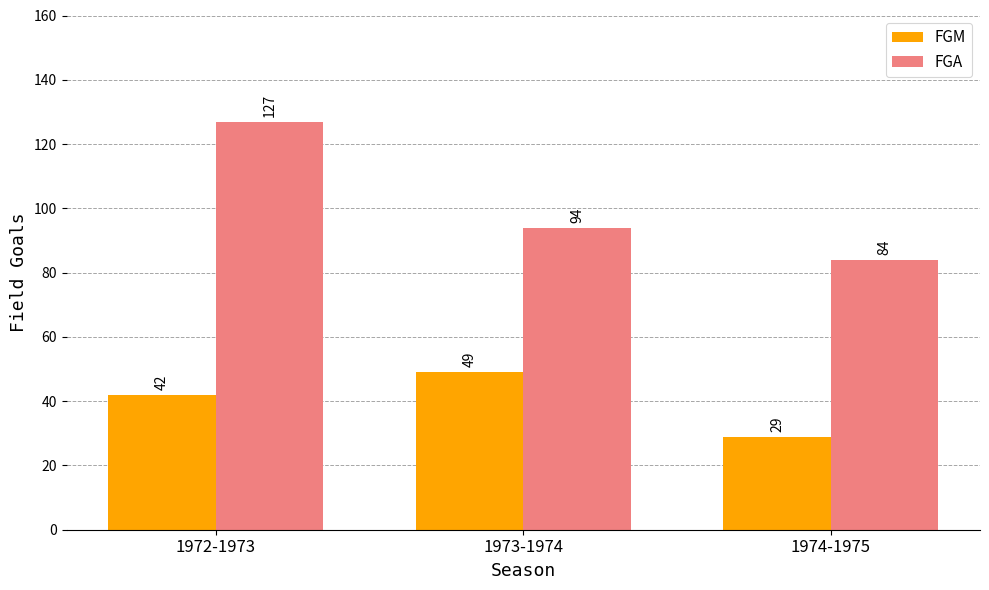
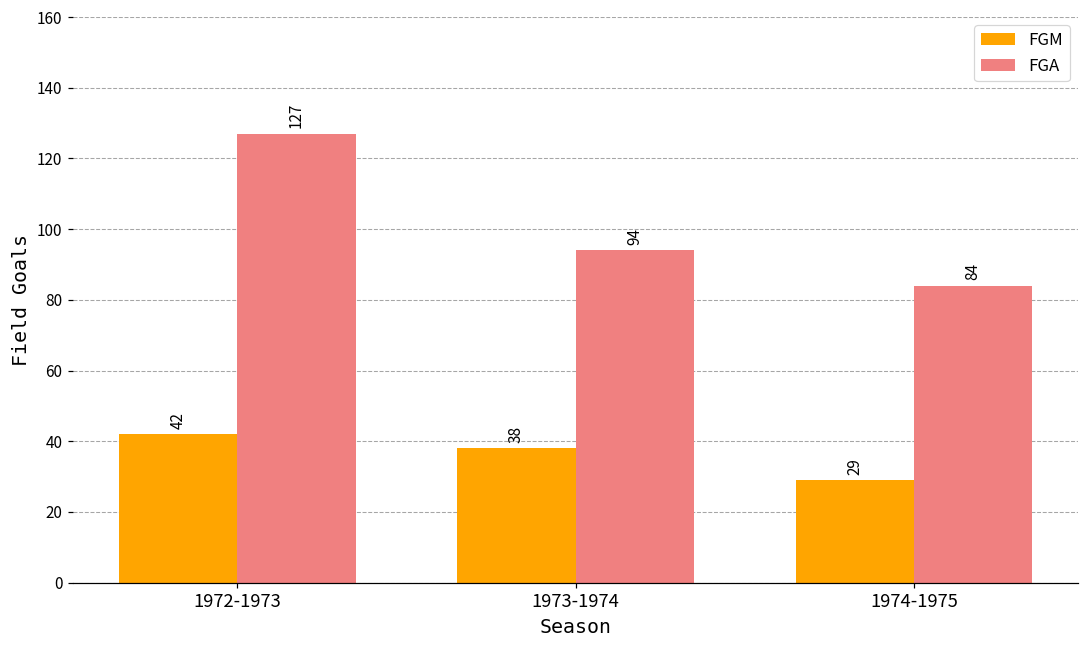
  {
    "FGM": {
      "1972-1973": 42,
-     "1973-1974": 49,
+     "1973-1974": 38,
      "1974-1975": 29
    },
    "FGA": {
      "1972-1973": 127,
      "1973-1974": 94,
      "1974-1975": 84
    }
  }
